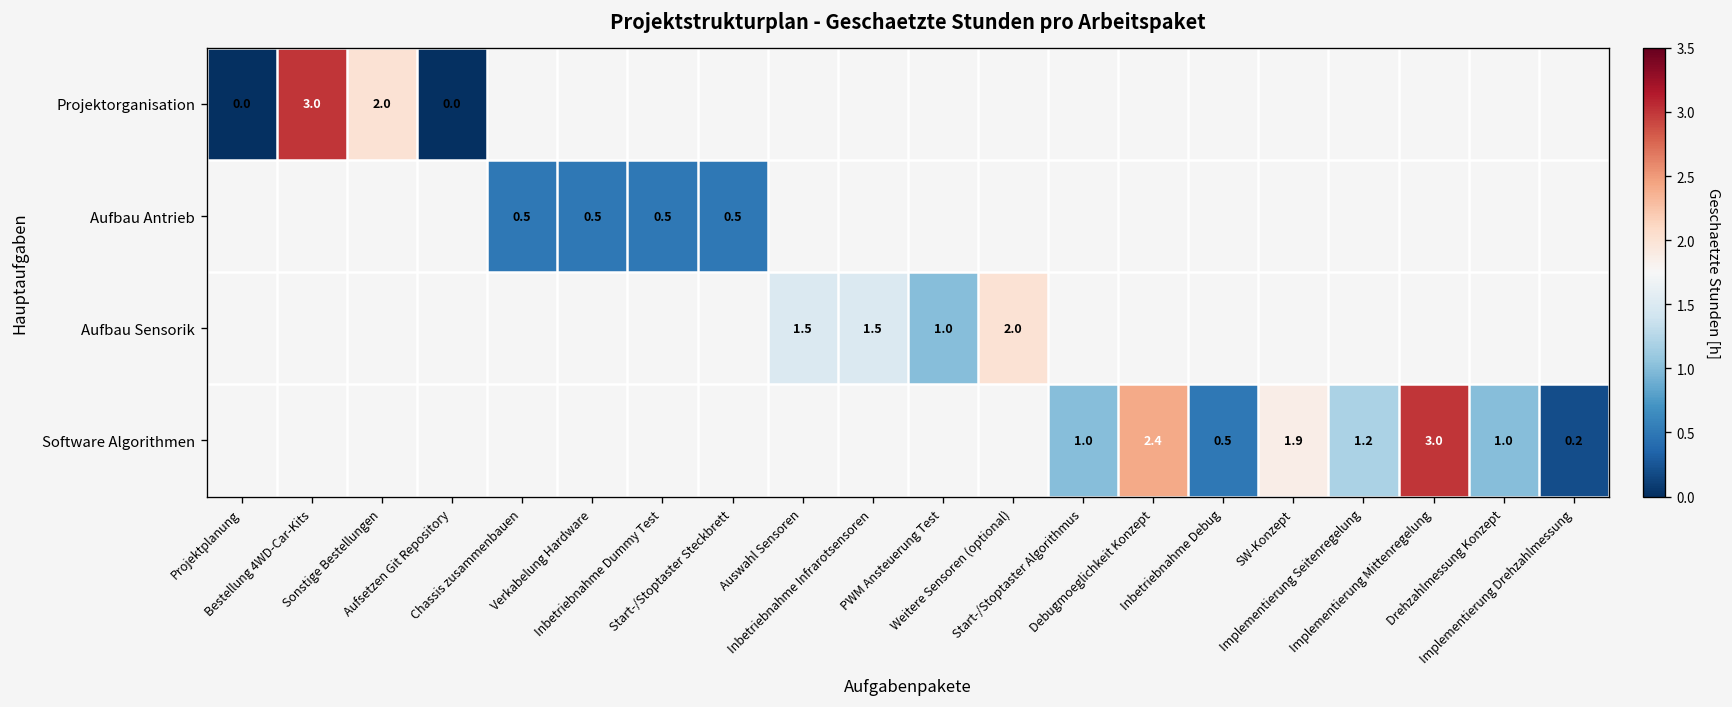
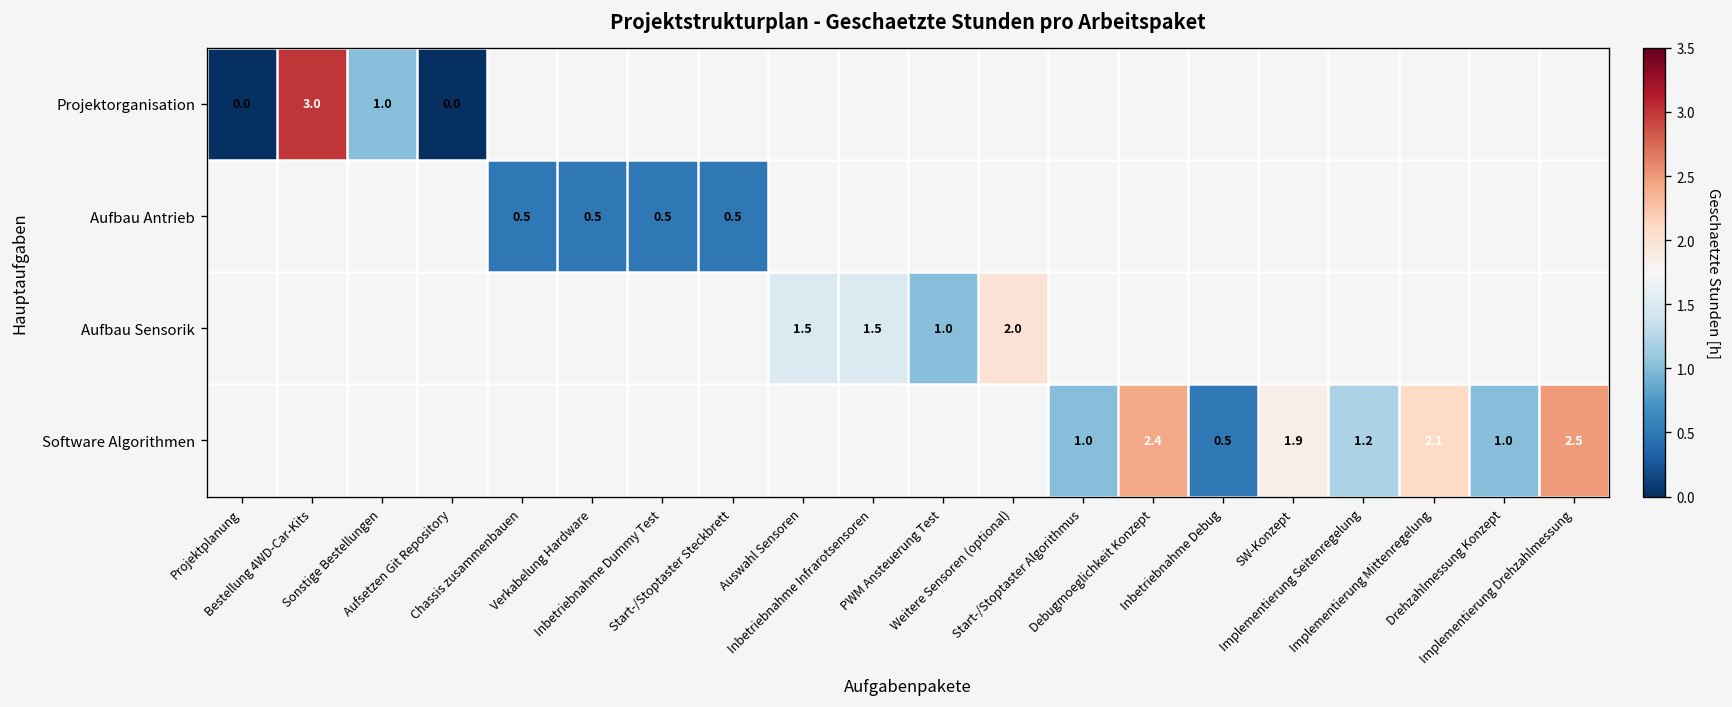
  {
    "Projektorganisation": {
      "Projektplanung": 0.0,
      "Bestellung 4WD-Car-Kits": 3.0,
-     "Sonstige Bestellungen": 2.0,
+     "Sonstige Bestellungen": 1.0,
      "Aufsetzen Git Repository": 0.0
    },
    "Aufbau Antrieb": {
      "Chassis zusammenbauen": 0.5,
      "Verkabelung Hardware": 0.5,
      "Inbetriebnahme Dummy Test": 0.5,
      "Start-/Stoptaster Steckbrett": 0.5
    },
    "Aufbau Sensorik": {
      "Auswahl Sensoren": 1.5,
      "Inbetriebnahme Infrarotsensoren": 1.5,
      "PWM Ansteuerung Test": 1.0,
      "Weitere Sensoren (optional)": 2.0
    },
    "Software Algorithmen": {
      "Start-/Stoptaster Algorithmus": 1.0,
      "Debugmoeglichkeit Konzept": 2.4,
      "Inbetriebnahme Debug": 0.5,
      "SW-Konzept": 1.9,
      "Implementierung Seitenregelung": 1.2,
-     "Implementierung Mittenregelung": 3.0,
+     "Implementierung Mittenregelung": 2.1,
      "Drehzahlmessung Konzept": 1.0,
-     "Implementierung Drehzahlmessung": 0.2
+     "Implementierung Drehzahlmessung": 2.5
    }
  }
